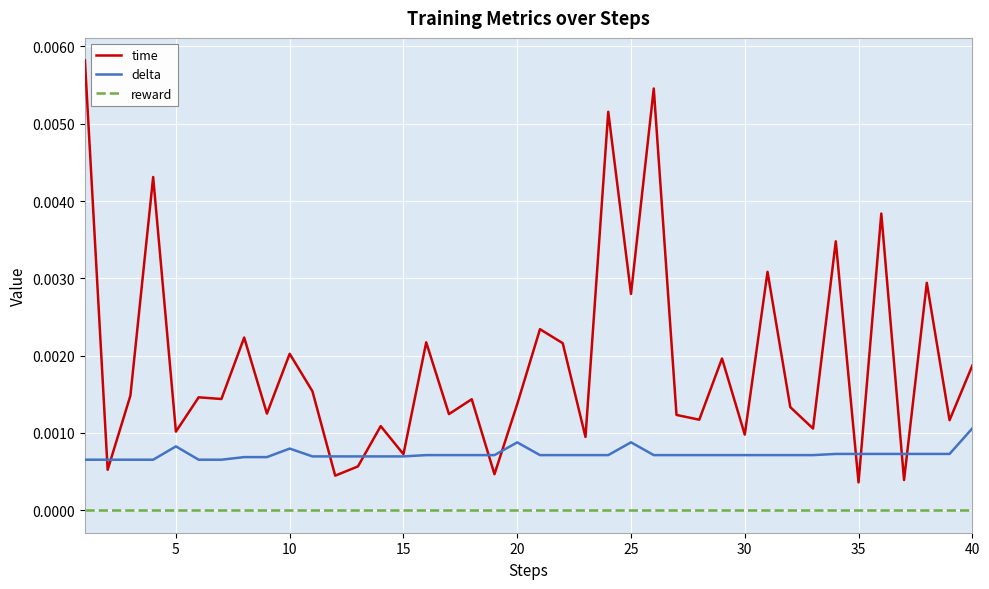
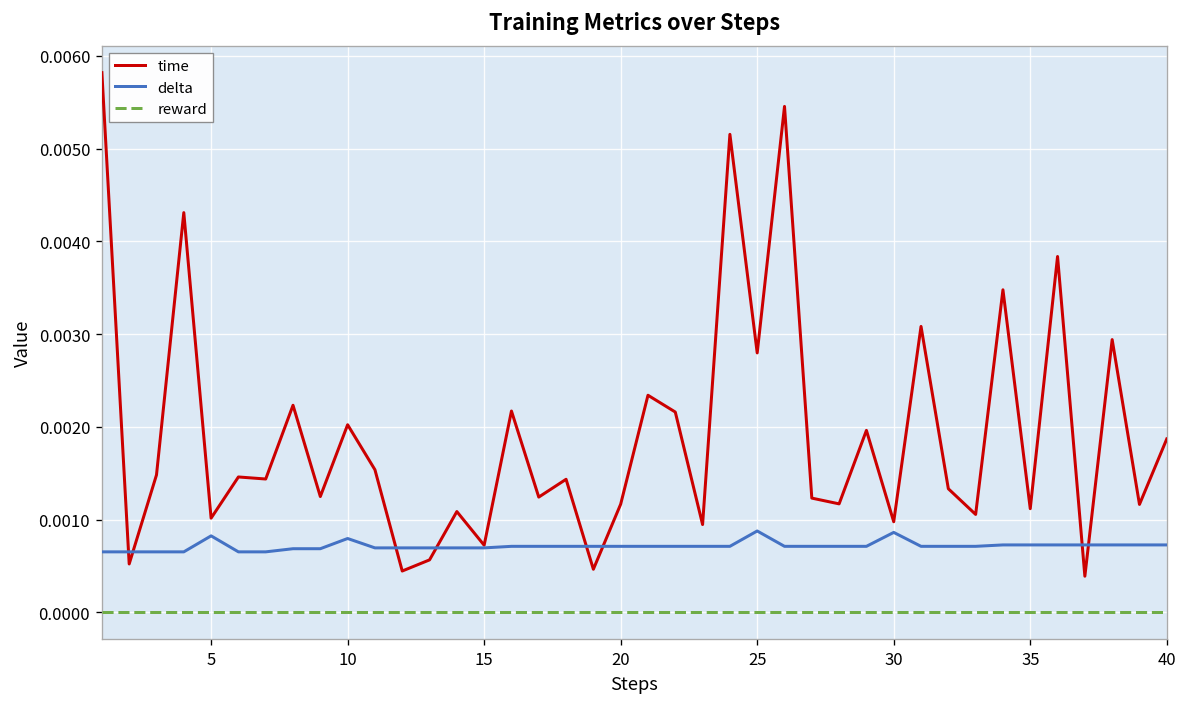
  {
    "time": {
      "5": 0.0010,
      "10": 0.0020,
-     "20": 0.0014,
+     "20": 0.0012,
      "25": 0.0028,
      "30": 0.0010,
-     "35": 0.0004,
+     "35": 0.0011,
      "40": 0.0019
    },
    "delta": {
      "5": 0.0008,
      "10": 0.0008,
-     "20": 0.0009,
+     "20": 0.0007,
      "25": 0.0009,
-     "30": 0.0007,
+     "30": 0.0009,
      "35": 0.0007,
-     "40": 0.0011
+     "40": 0.0007
    },
    "reward": {
      "5": 0.0000,
      "10": 0.0000,
      "15": 0.0000,
      "20": 0.0000,
      "25": 0.0000,
      "30": 0.0000,
      "35": 0.0000,
      "40": 0.0000
    }
  }
